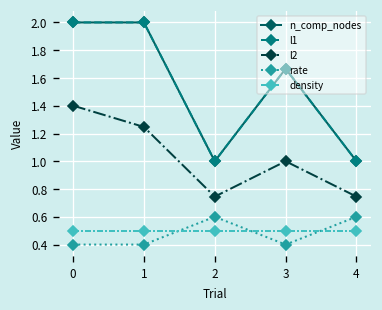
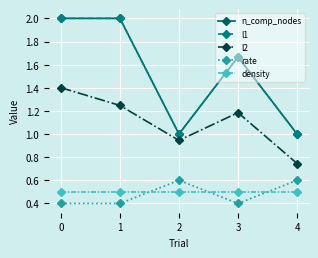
  {
    "l2": {
      "0": 1.40,
      "1": 1.25,
-     "2": 0.75,
-     "3": 1.00,
+     "2": 0.95,
+     "3": 1.18,
      "4": 0.75
    }
  }
